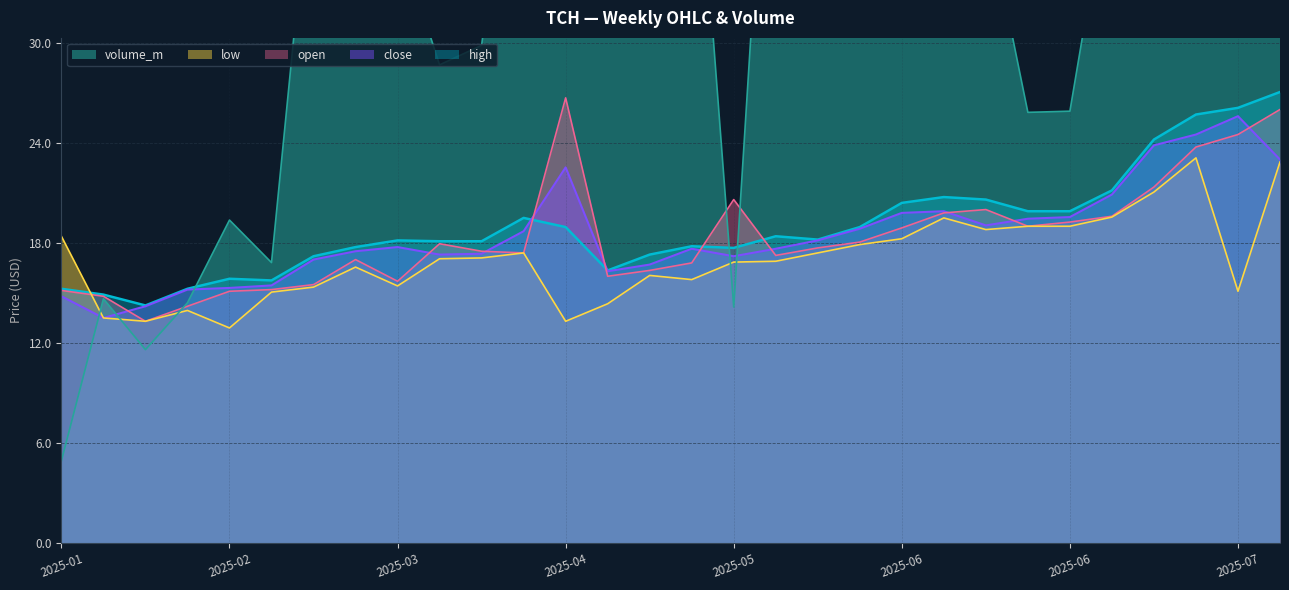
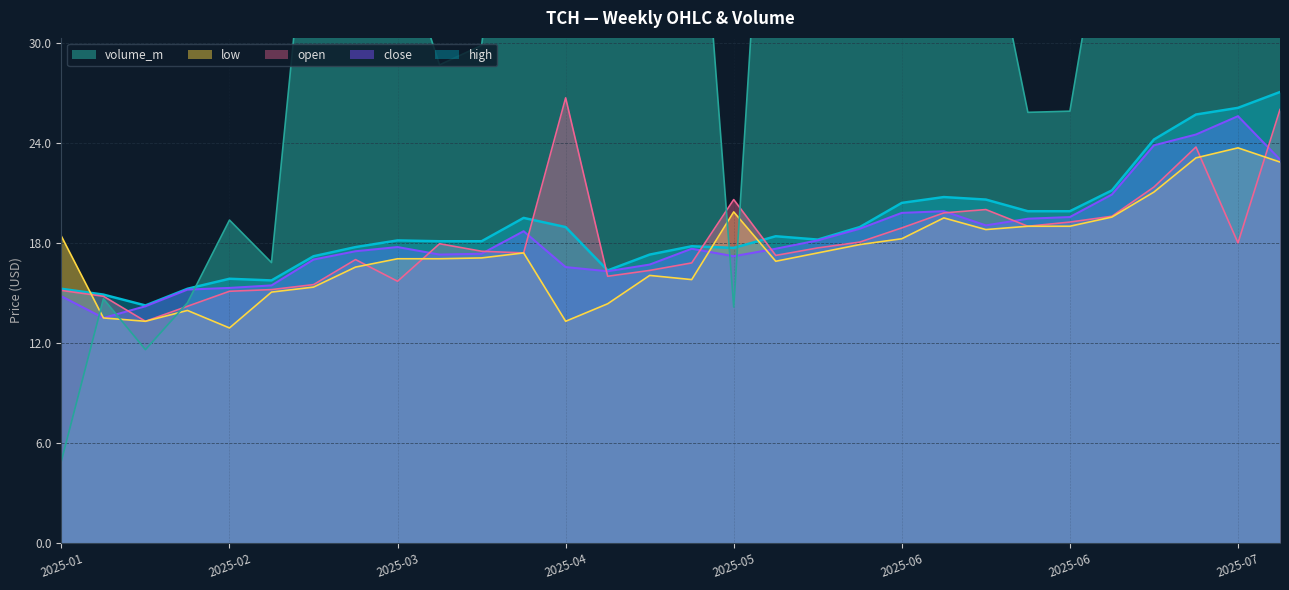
  {
    "low": {
      "2025-01": 18.4,
      "2025-02": 12.9,
-     "2025-03": 15.4,
+     "2025-03": 17.1,
      "2025-04": 13.3,
-     "2025-05": 16.9,
-     "2025-07": 15.1
+     "2025-05": 19.9,
+     "2025-07": 23.7
    },
    "open": {
      "2025-02": 15.1,
      "2025-03": 15.7,
      "2025-04": 26.7,
      "2025-05": 20.6,
-     "2025-07": 24.5
+     "2025-07": 18.0
    },
    "close": {
      "2025-01": 14.8,
      "2025-02": 15.3,
      "2025-03": 17.8,
-     "2025-04": 22.5,
+     "2025-04": 16.6,
      "2025-05": 17.2,
      "2025-07": 25.6
    }
  }
